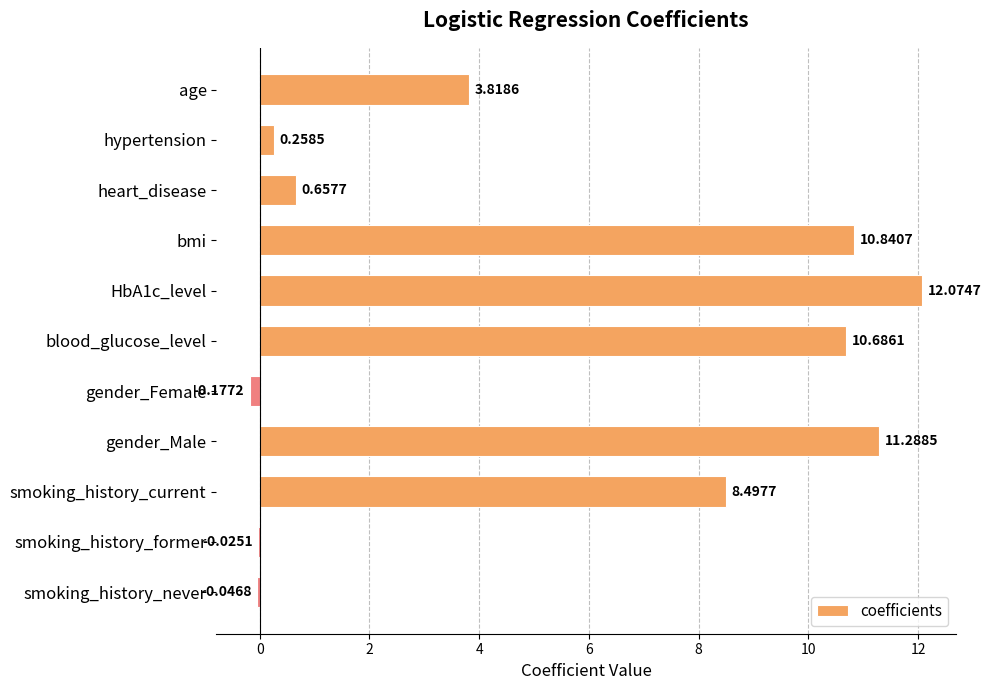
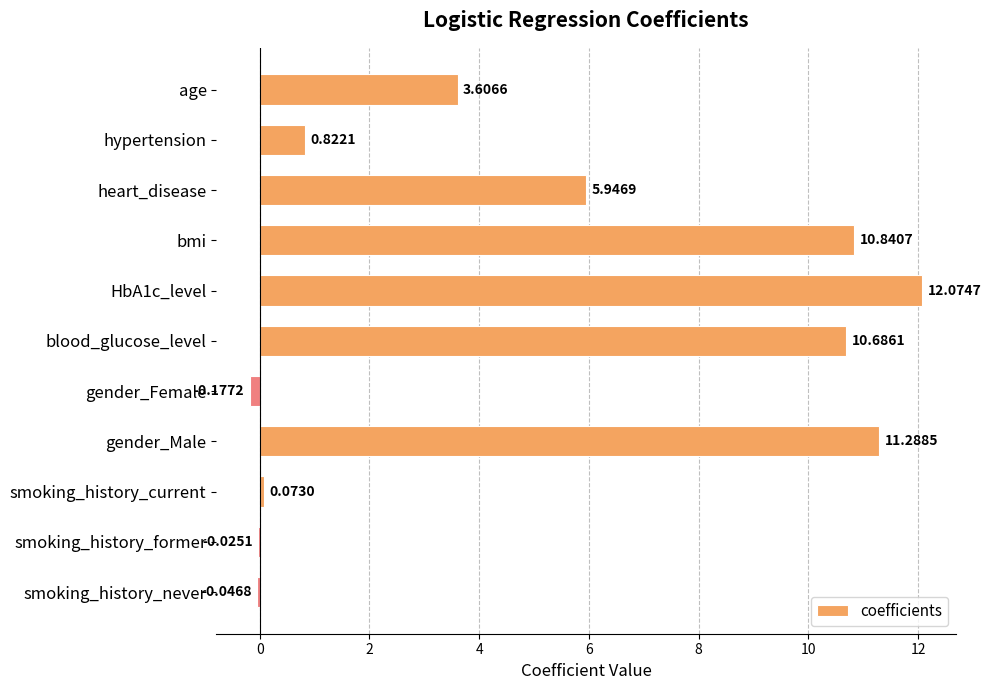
  {
-   "age": 3.8186,
-   "hypertension": 0.2585,
-   "heart_disease": 0.6577,
+   "age": 3.6066,
+   "hypertension": 0.8221,
+   "heart_disease": 5.9469,
    "bmi": 10.8407,
    "HbA1c_level": 12.0747,
    "blood_glucose_level": 10.6861,
    "gender_Female": -0.1772,
    "gender_Male": 11.2885,
-   "smoking_history_current": 8.4977,
+   "smoking_history_current": 0.0730,
    "smoking_history_former": -0.0251,
    "smoking_history_never": -0.0468
  }
